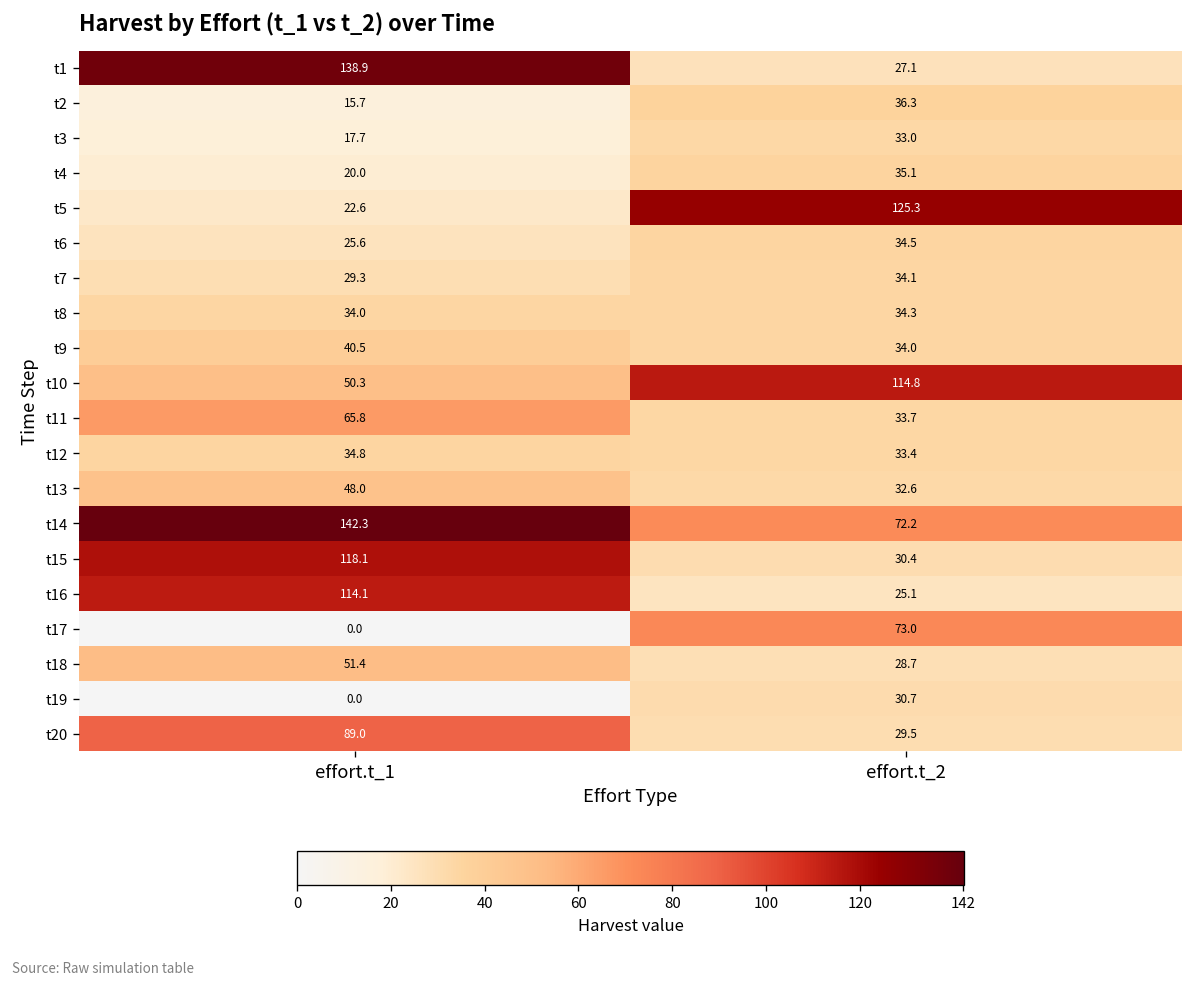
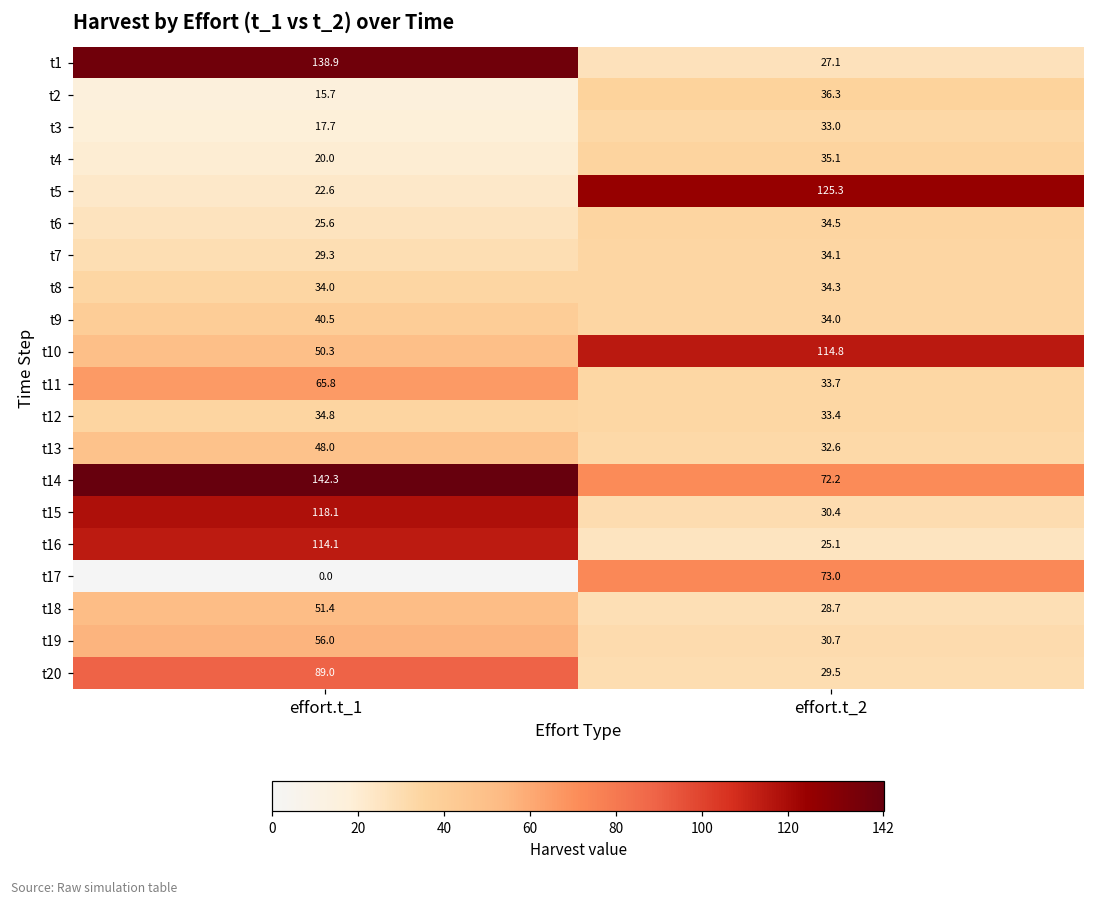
  {
    "t1": {
      "effort.t_1": 138.9,
      "effort.t_2": 27.1
    },
    "t2": {
      "effort.t_1": 15.7,
      "effort.t_2": 36.3
    },
    "t3": {
      "effort.t_1": 17.7,
      "effort.t_2": 33.0
    },
    "t4": {
      "effort.t_1": 20.0,
      "effort.t_2": 35.1
    },
    "t5": {
      "effort.t_1": 22.6,
      "effort.t_2": 125.3
    },
    "t6": {
      "effort.t_1": 25.6,
      "effort.t_2": 34.5
    },
    "t7": {
      "effort.t_1": 29.3,
      "effort.t_2": 34.1
    },
    "t8": {
      "effort.t_1": 34.0,
      "effort.t_2": 34.3
    },
    "t9": {
      "effort.t_1": 40.5,
      "effort.t_2": 34.0
    },
    "t10": {
      "effort.t_1": 50.3,
      "effort.t_2": 114.8
    },
    "t11": {
      "effort.t_1": 65.8,
      "effort.t_2": 33.7
    },
    "t12": {
      "effort.t_1": 34.8,
      "effort.t_2": 33.4
    },
    "t13": {
      "effort.t_1": 48.0,
      "effort.t_2": 32.6
    },
    "t14": {
      "effort.t_1": 142.3,
      "effort.t_2": 72.2
    },
    "t15": {
      "effort.t_1": 118.1,
      "effort.t_2": 30.4
    },
    "t16": {
      "effort.t_1": 114.1,
      "effort.t_2": 25.1
    },
    "t17": {
      "effort.t_1": 0.0,
      "effort.t_2": 73.0
    },
    "t18": {
      "effort.t_1": 51.4,
      "effort.t_2": 28.7
    },
    "t19": {
-     "effort.t_1": 0.0,
+     "effort.t_1": 56.0,
      "effort.t_2": 30.7
    },
    "t20": {
      "effort.t_1": 89.0,
      "effort.t_2": 29.5
    }
  }
